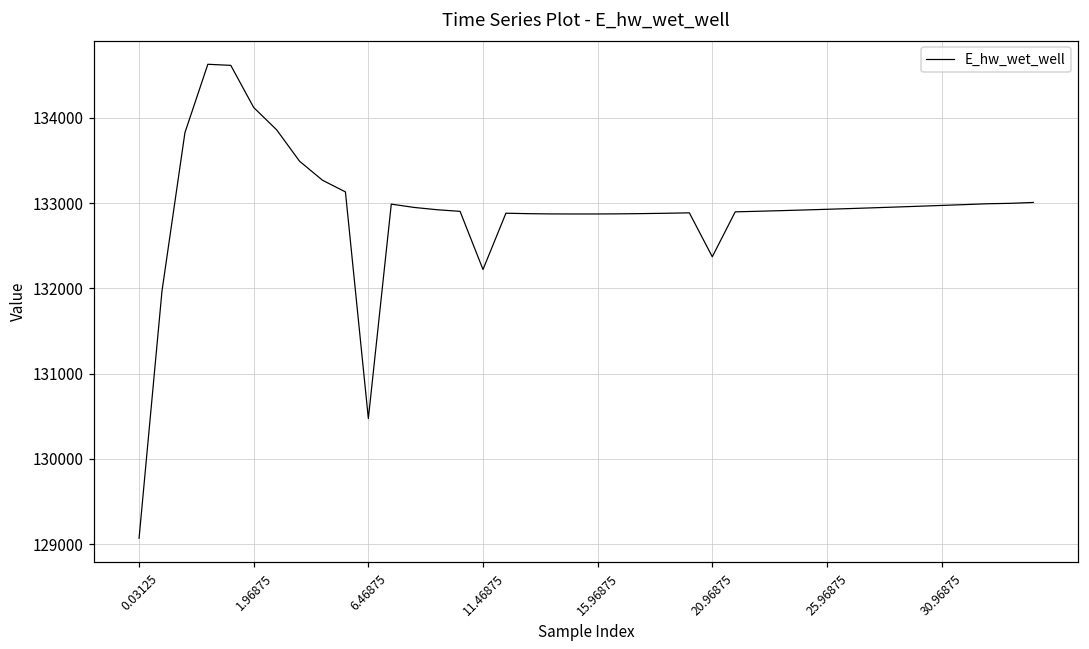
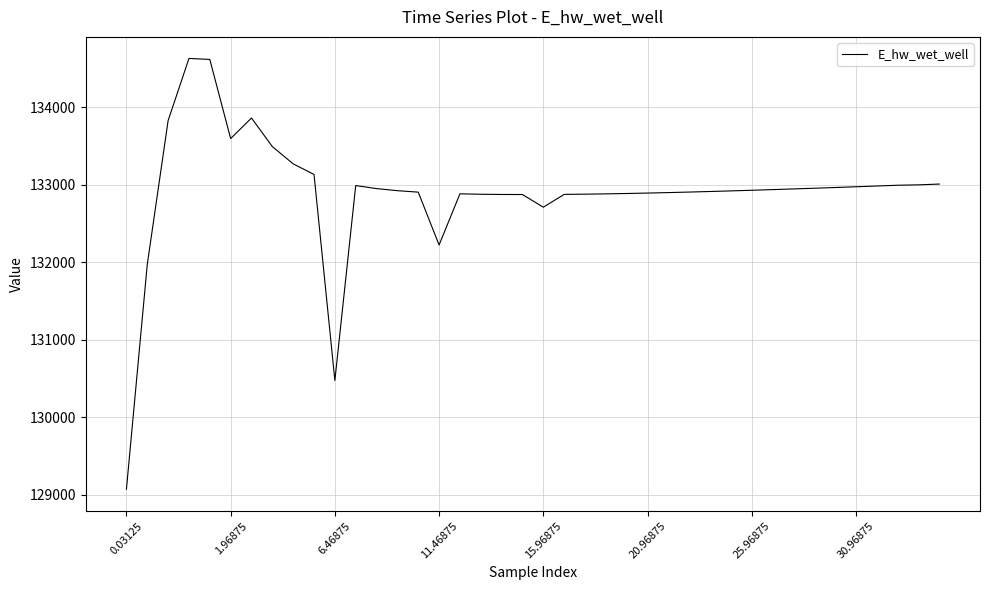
  {
    "0.03125": 129100,
-   "1.96875": 134100,
+   "1.96875": 133600,
    "6.46875": 130500,
    "11.46875": 132200,
-   "15.96875": 132900,
-   "20.96875": 132400,
+   "15.96875": 132700,
+   "20.96875": 132900,
    "25.96875": 132900,
    "30.96875": 133000
  }
